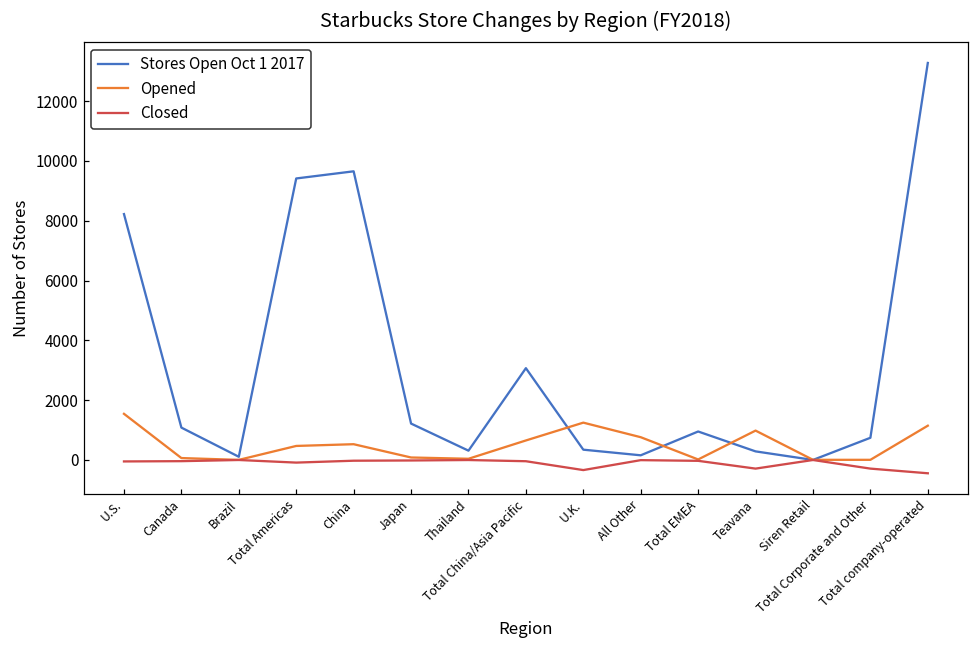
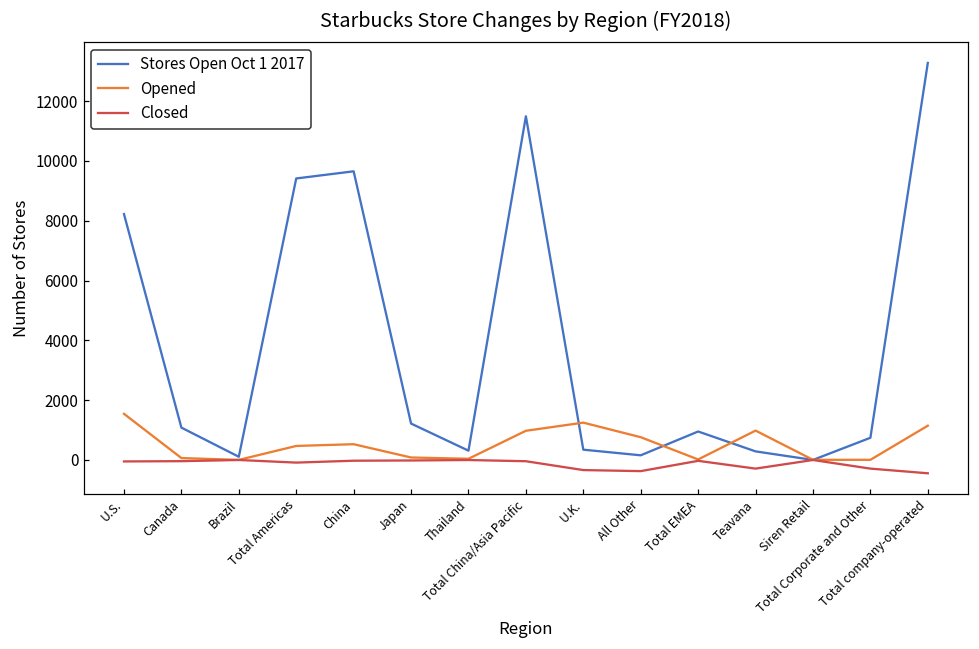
  {
    "Stores Open Oct 1 2017": {
      "U.S.": 8200,
      "Canada": 1100,
      "Brazil": 100,
      "Total Americas": 9400,
      "China": 9700,
      "Japan": 1200,
      "Thailand": 300,
-     "Total China/Asia Pacific": 3100,
+     "Total China/Asia Pacific": 11500,
      "U.K.": 300,
      "All Other": 200,
      "Total EMEA": 1000,
      "Teavana": 300,
      "Total Corporate and Other": 700,
      "Total company-operated": 13300
    },
    "Opened": {
      "U.S.": 1500,
      "Canada": 100,
      "Total Americas": 500,
      "China": 500,
      "Japan": 100,
-     "Total China/Asia Pacific": 700,
+     "Total China/Asia Pacific": 1000,
      "U.K.": 1200,
      "All Other": 800,
      "Teavana": 1000,
      "Total Corporate and Other": 0,
      "Total company-operated": 1100
    },
    "Closed": {
      "U.S.": 0,
      "Canada": 0,
      "Total Americas": -100,
      "China": 0,
      "Japan": 0,
      "Total China/Asia Pacific": 0,
      "U.K.": -300,
-     "All Other": 0,
+     "All Other": -400,
      "Teavana": -300,
      "Total Corporate and Other": -300,
      "Total company-operated": -400
    }
  }
